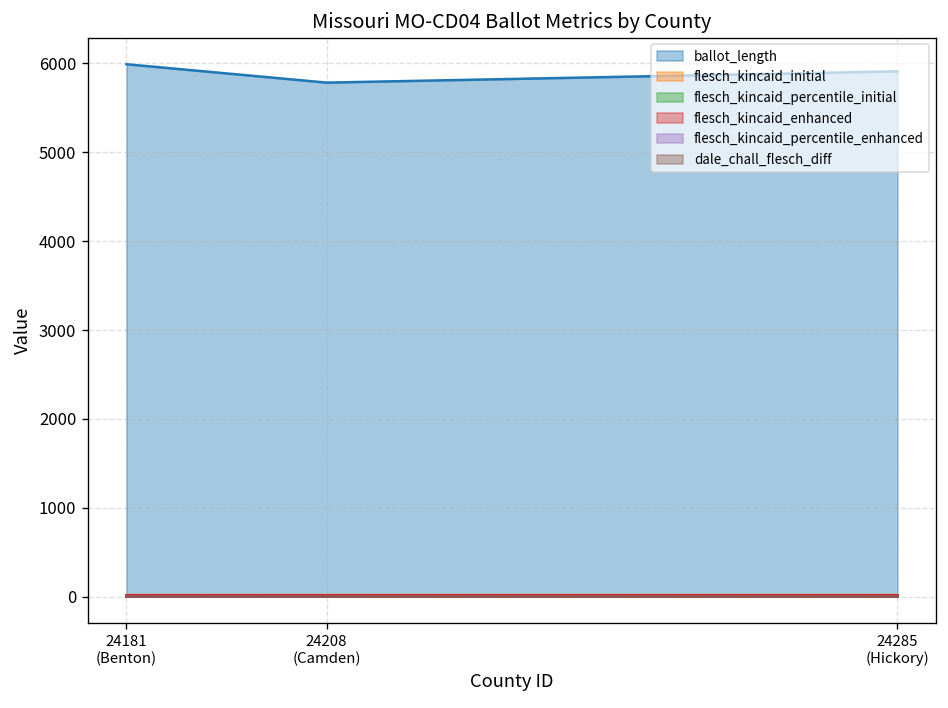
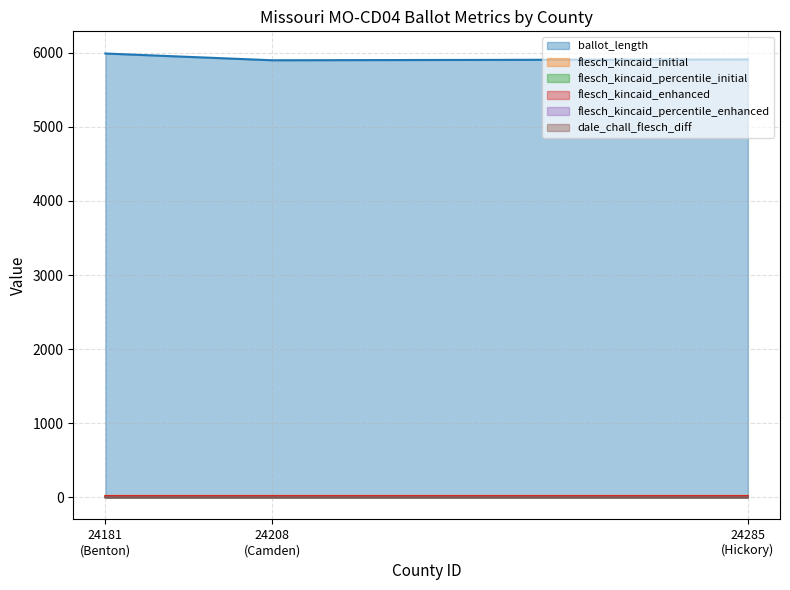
  {
    "ballot_length": {
      "24181 (Benton)": 6000,
-     "24208 (Camden)": 5800
+     "24208 (Camden)": 5900
    }
  }
